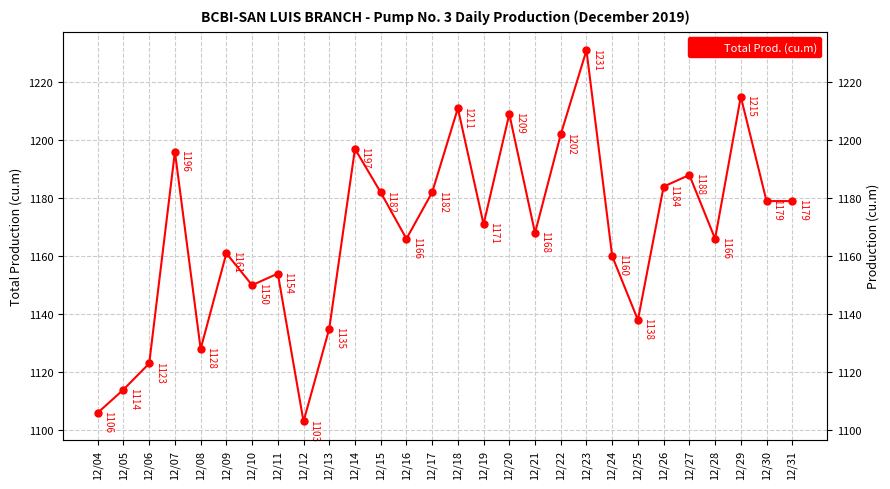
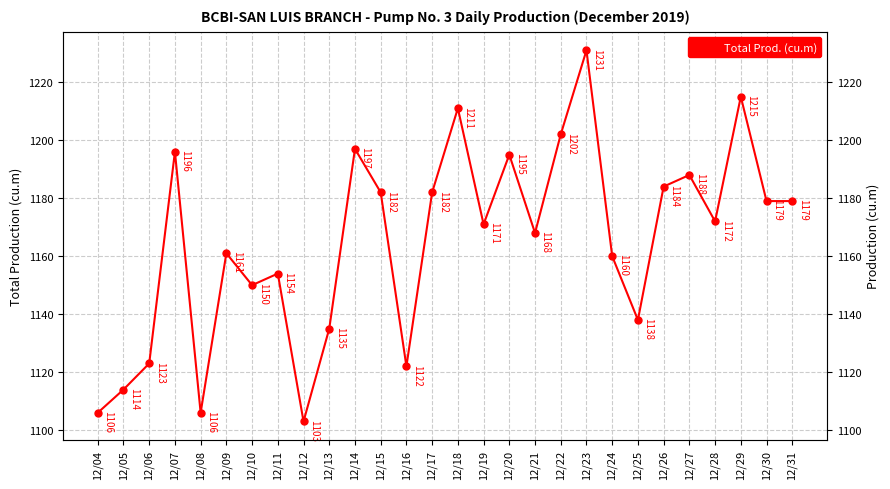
  {
    "12/04": 1106,
    "12/05": 1114,
    "12/06": 1123,
    "12/07": 1196,
-   "12/08": 1128,
+   "12/08": 1106,
    "12/09": 1161,
    "12/10": 1150,
    "12/11": 1154,
    "12/12": 1103,
    "12/13": 1135,
    "12/14": 1197,
    "12/15": 1182,
-   "12/16": 1166,
+   "12/16": 1122,
    "12/17": 1182,
    "12/18": 1211,
    "12/19": 1171,
-   "12/20": 1209,
+   "12/20": 1195,
    "12/21": 1168,
    "12/22": 1202,
    "12/23": 1231,
    "12/24": 1160,
    "12/25": 1138,
    "12/26": 1184,
    "12/27": 1188,
-   "12/28": 1166,
+   "12/28": 1172,
    "12/29": 1215,
    "12/30": 1179,
    "12/31": 1179
  }
